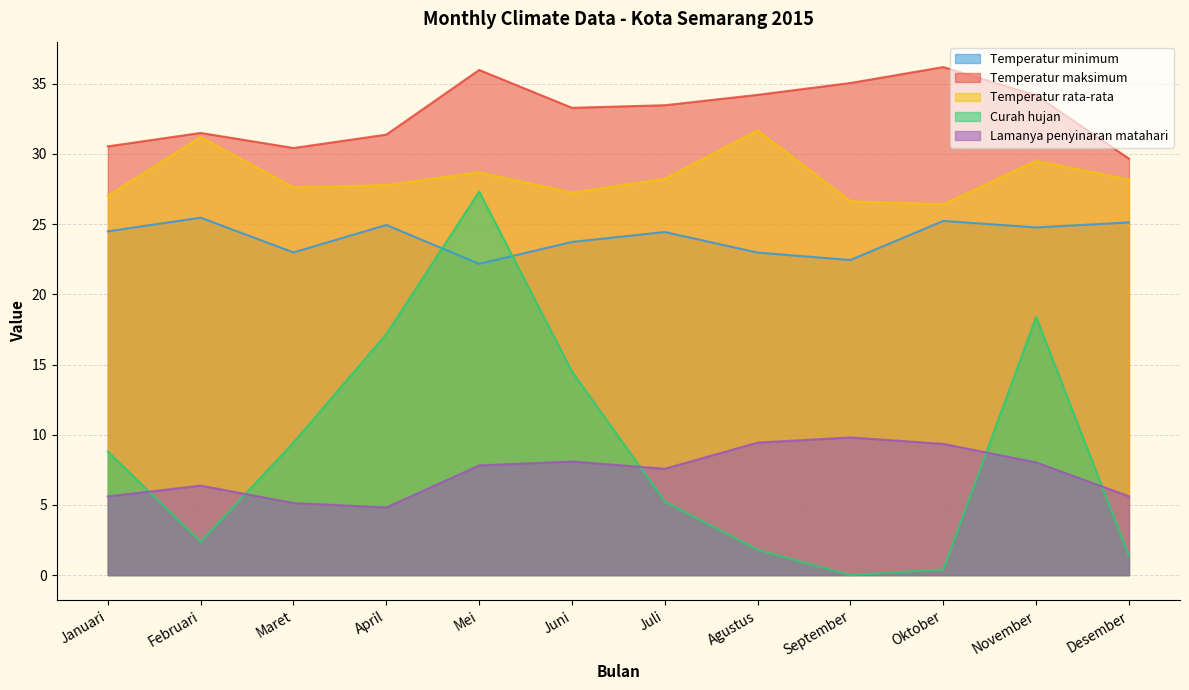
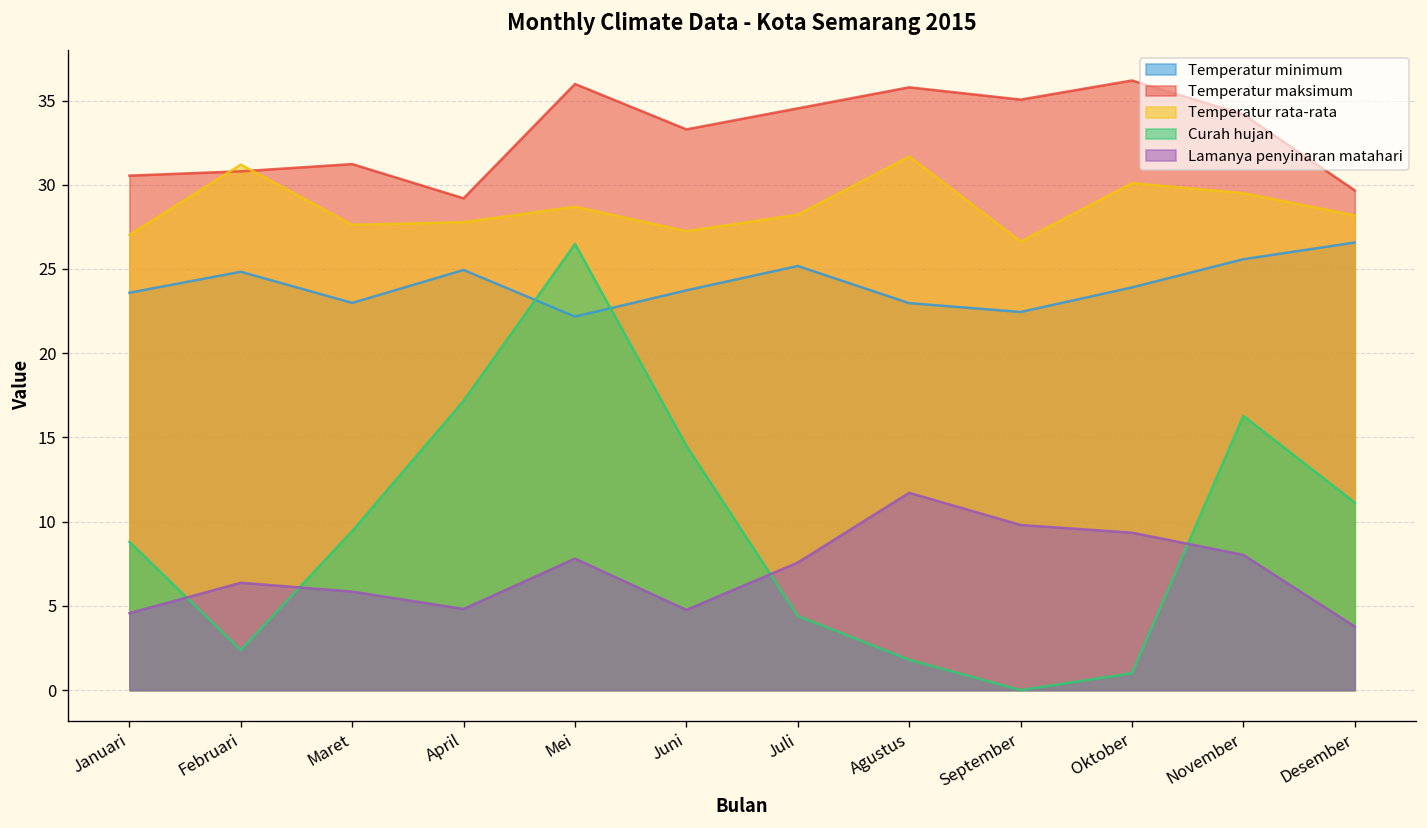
  {
    "Temperatur minimum": {
-     "Januari": 24.5,
-     "Februari": 25.5,
+     "Januari": 23.6,
+     "Februari": 24.8,
      "Maret": 23.0,
      "April": 24.9,
      "Mei": 22.2,
      "Juni": 23.7,
-     "Juli": 24.4,
+     "Juli": 25.2,
      "Agustus": 23.0,
      "September": 22.4,
-     "Oktober": 25.2,
-     "November": 24.8,
-     "Desember": 25.1
+     "Oktober": 23.9,
+     "November": 25.6,
+     "Desember": 26.6
    },
    "Temperatur maksimum": {
      "Januari": 30.5,
-     "Februari": 31.5,
-     "Maret": 30.4,
-     "April": 31.4,
+     "Februari": 30.8,
+     "Maret": 31.2,
+     "April": 29.2,
      "Mei": 36.0,
      "Juni": 33.3,
-     "Juli": 33.5,
-     "Agustus": 34.2,
+     "Juli": 34.5,
+     "Agustus": 35.8,
      "September": 35.1,
      "Oktober": 36.2,
      "Desember": 29.7
    },
    "Temperatur rata-rata": {
      "Januari": 27.0,
      "Februari": 31.2,
      "Maret": 27.6,
      "April": 27.8,
      "Mei": 28.7,
      "Juni": 27.2,
      "Juli": 28.2,
      "Agustus": 31.7,
      "September": 26.6,
-     "Oktober": 26.4,
+     "Oktober": 30.1,
      "November": 29.5,
      "Desember": 28.2
    },
    "Curah hujan": {
      "Januari": 8.8,
      "Februari": 2.4,
      "Maret": 9.4,
      "April": 17.2,
-     "Mei": 27.3,
+     "Mei": 26.5,
      "Juni": 14.5,
-     "Juli": 5.3,
+     "Juli": 4.4,
      "Agustus": 1.8,
      "September": 0.0,
-     "Oktober": 0.4,
-     "November": 18.4,
-     "Desember": 1.4
+     "Oktober": 1.0,
+     "November": 16.3,
+     "Desember": 11.1
    },
    "Lamanya penyinaran matahari": {
-     "Januari": 5.6,
+     "Januari": 4.6,
      "Februari": 6.4,
-     "Maret": 5.1,
+     "Maret": 5.8,
      "April": 4.8,
      "Mei": 7.8,
-     "Juni": 8.1,
+     "Juni": 4.8,
      "Juli": 7.6,
-     "Agustus": 9.4,
+     "Agustus": 11.7,
      "September": 9.8,
      "Oktober": 9.3,
      "November": 8.0,
-     "Desember": 5.6
+     "Desember": 3.8
    }
  }
